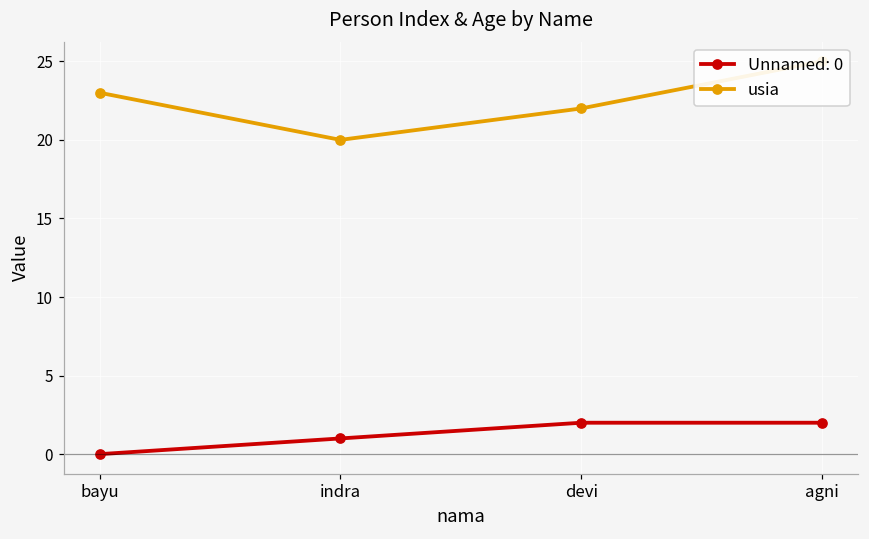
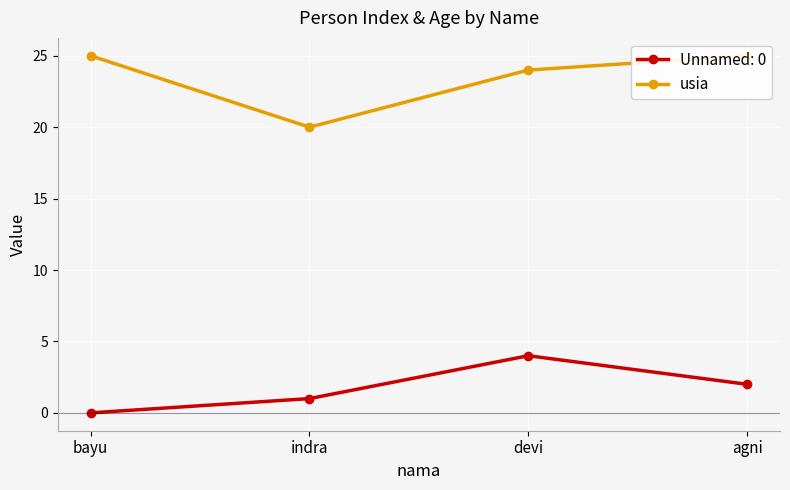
  {
    "Unnamed: 0": {
      "bayu": 0,
      "indra": 1,
-     "devi": 2,
+     "devi": 4,
      "agni": 2
    },
    "usia": {
-     "bayu": 23,
+     "bayu": 25,
      "indra": 20,
-     "devi": 22
+     "devi": 24
    }
  }
